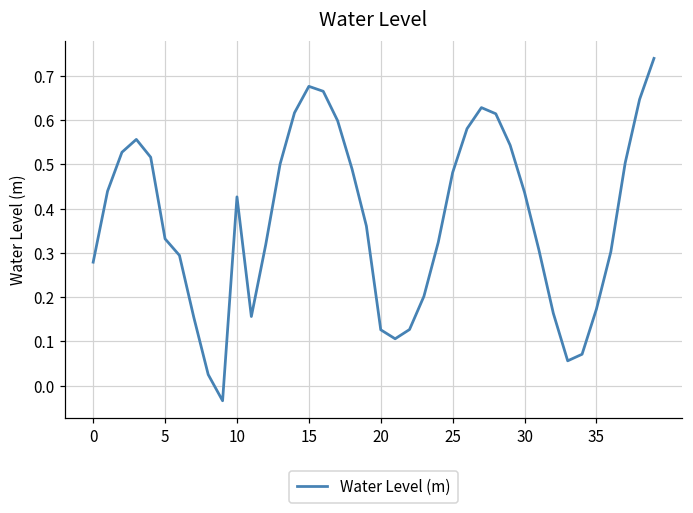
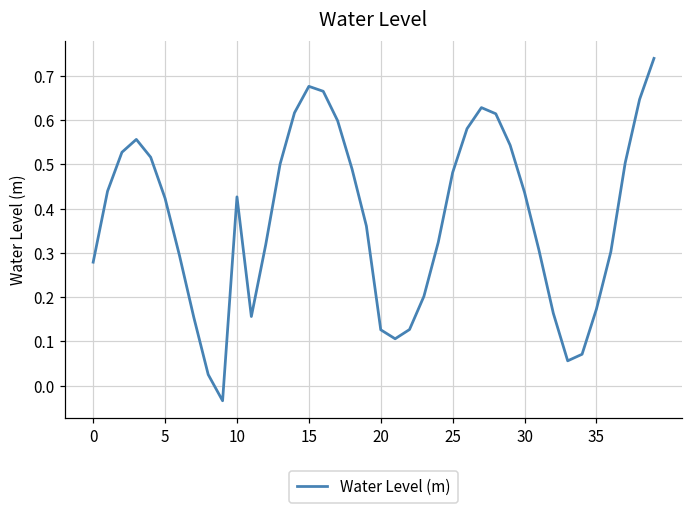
  {
    "0": 0.28,
-   "5": 0.33,
+   "5": 0.42,
    "10": 0.43,
    "15": 0.68,
    "20": 0.13,
    "25": 0.48,
    "30": 0.44,
    "35": 0.17
  }
